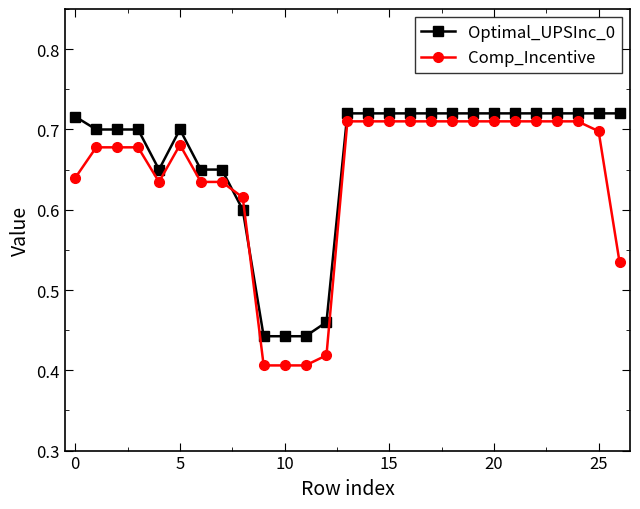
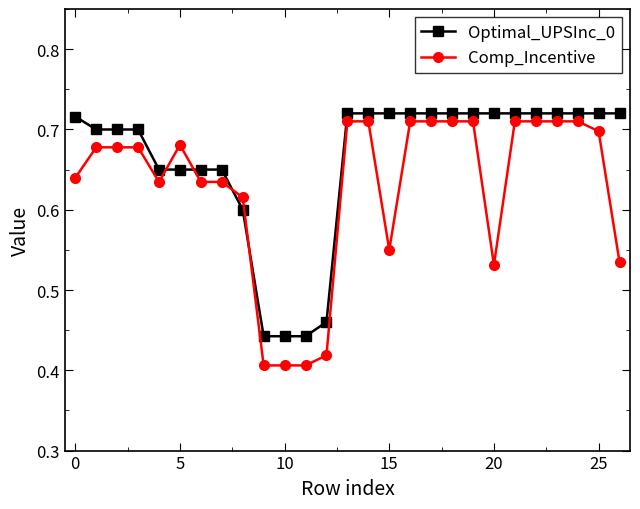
  {
    "Optimal_UPSInc_0": {
      "0": 0.72,
-     "5": 0.70,
+     "5": 0.65,
      "10": 0.44,
      "15": 0.72,
      "20": 0.72,
      "25": 0.72
    },
    "Comp_Incentive": {
      "0": 0.64,
      "5": 0.68,
      "10": 0.41,
-     "15": 0.71,
-     "20": 0.71,
+     "15": 0.55,
+     "20": 0.53,
      "25": 0.70
    }
  }
